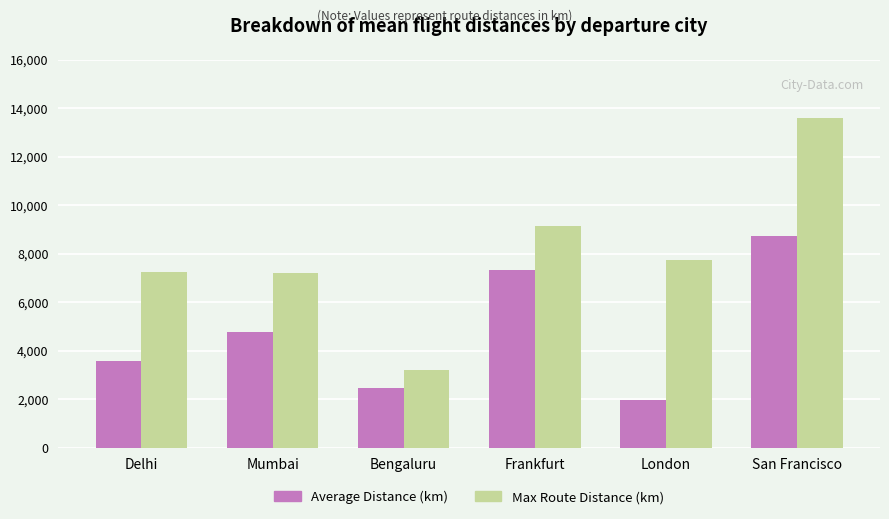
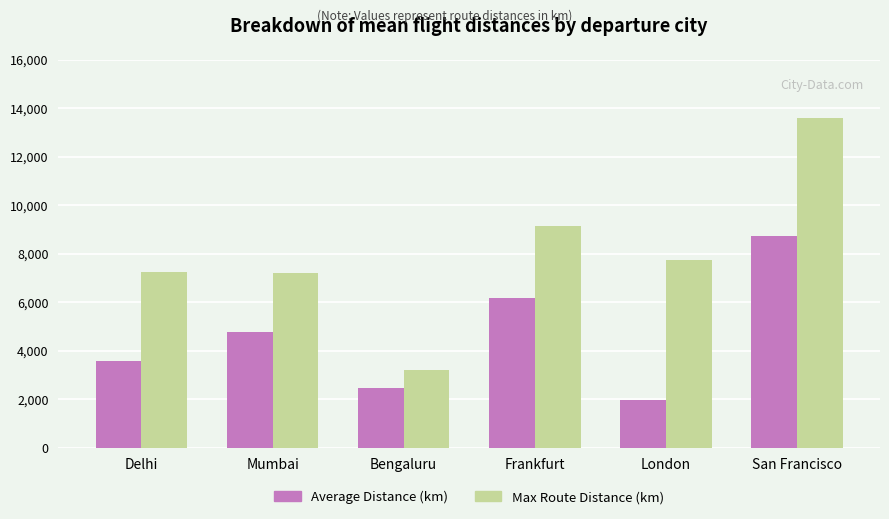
  {
    "Average Distance (km)": {
      "Delhi": "3,600",
      "Mumbai": "4,700",
      "Bengaluru": "2,500",
-     "Frankfurt": "7,300",
+     "Frankfurt": "6,200",
      "London": "2,000",
      "San Francisco": "8,700"
    },
    "Max Route Distance (km)": {
      "Delhi": "7,200",
      "Mumbai": "7,200",
      "Bengaluru": "3,200",
      "Frankfurt": "9,100",
      "London": "7,700",
      "San Francisco": "13,600"
    }
  }
